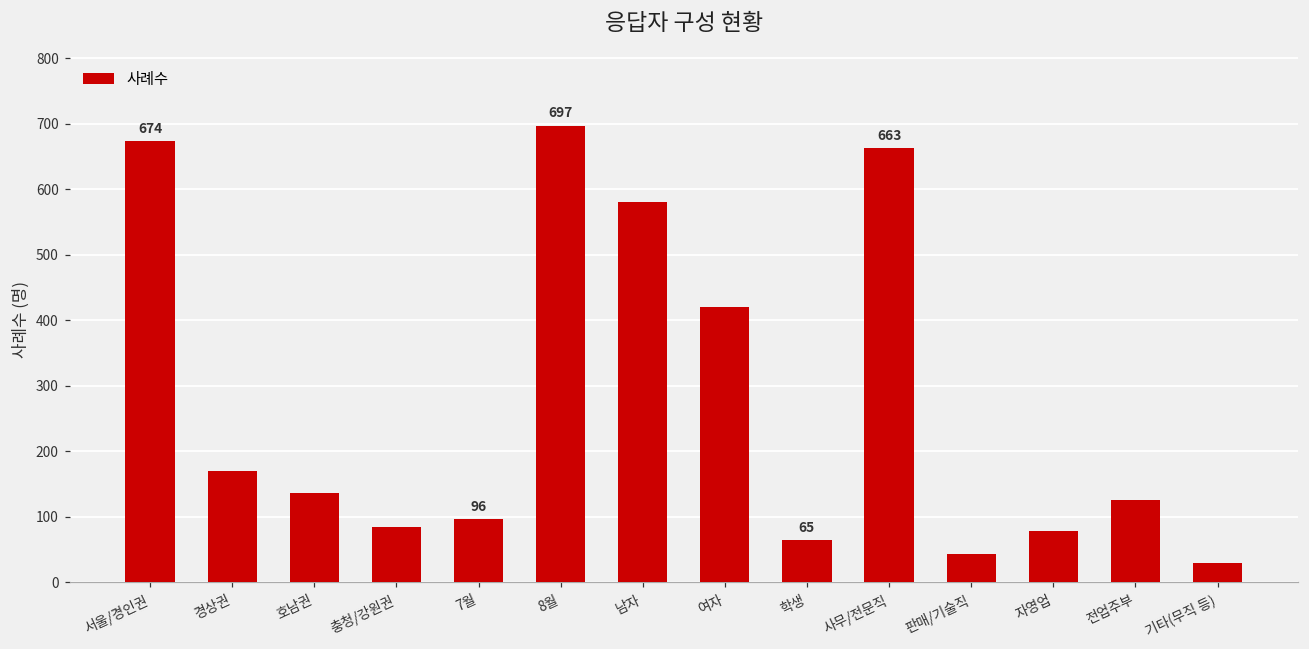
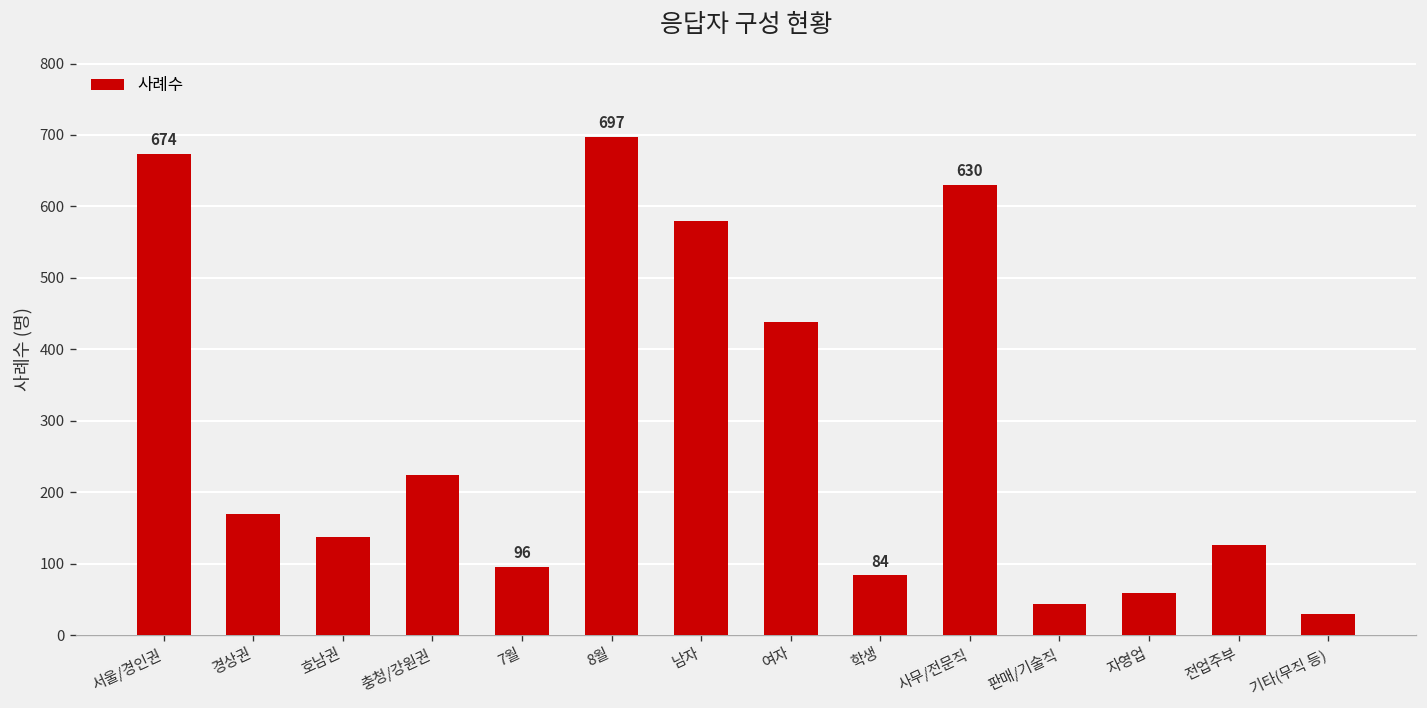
  {
    "서울/경인권": 674,
-   "충청/강원권": 80,
+   "충청/강원권": 220,
    "7월": 96,
    "8월": 697,
-   "여자": 420,
-   "학생": 65,
-   "사무/전문직": 663,
-   "자영업": 80
+   "여자": 440,
+   "학생": 84,
+   "사무/전문직": 630,
+   "자영업": 60
  }
